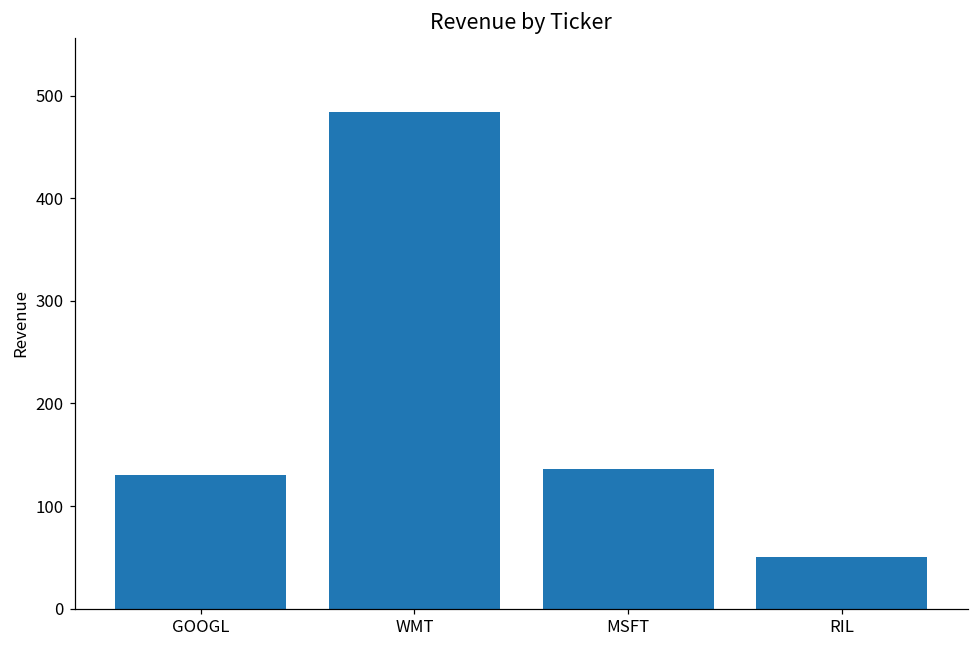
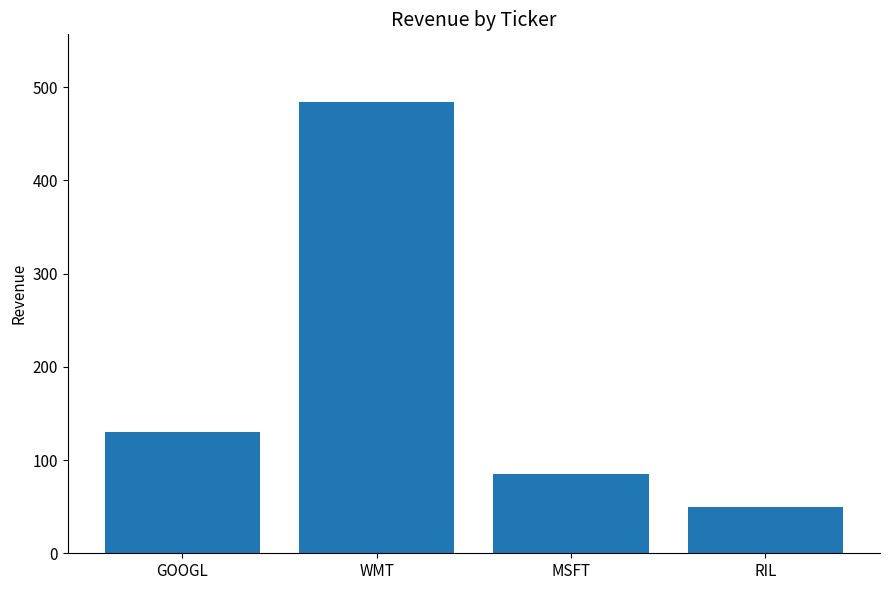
  {
    "GOOGL": 130,
    "WMT": 480,
-   "MSFT": 140,
+   "MSFT": 90,
    "RIL": 50
  }
